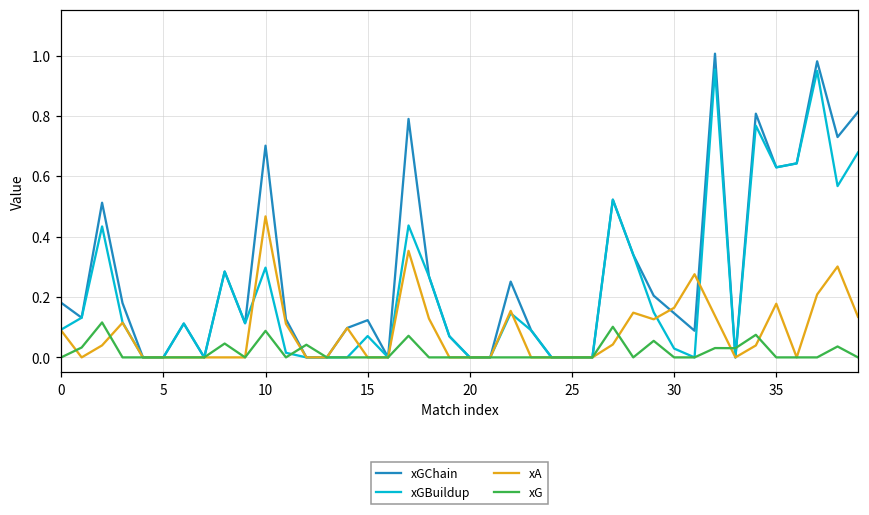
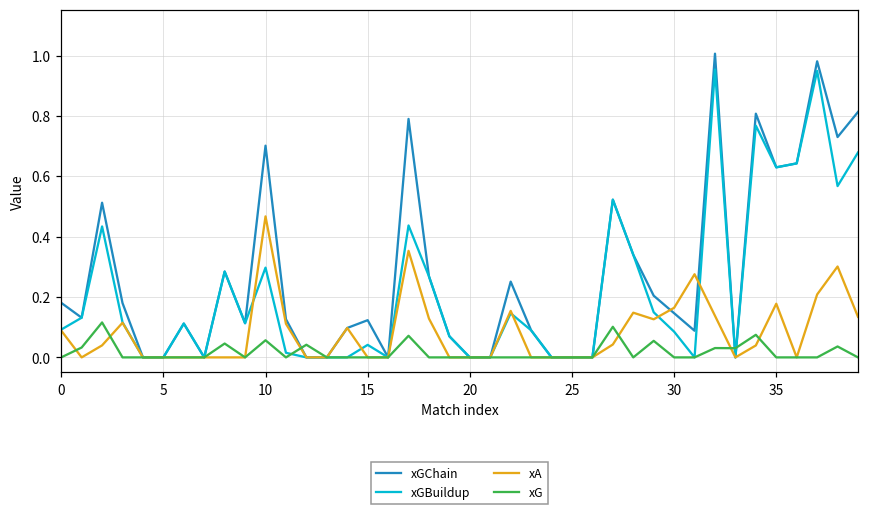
  {
    "xGChain": {
      "0": 0.18,
      "10": 0.70,
      "15": 0.12,
      "30": 0.15
    },
    "xGBuildup": {
      "10": 0.30,
-     "15": 0.07,
-     "30": 0.03
+     "15": 0.04,
+     "30": 0.09
    },
    "xA": {
      "10": 0.47,
      "30": 0.16,
      "35": 0.18
    },
    "xG": {
      "0": 0.00,
-     "10": 0.09,
+     "10": 0.06,
      "30": 0.00,
      "35": 0.00
    }
  }
